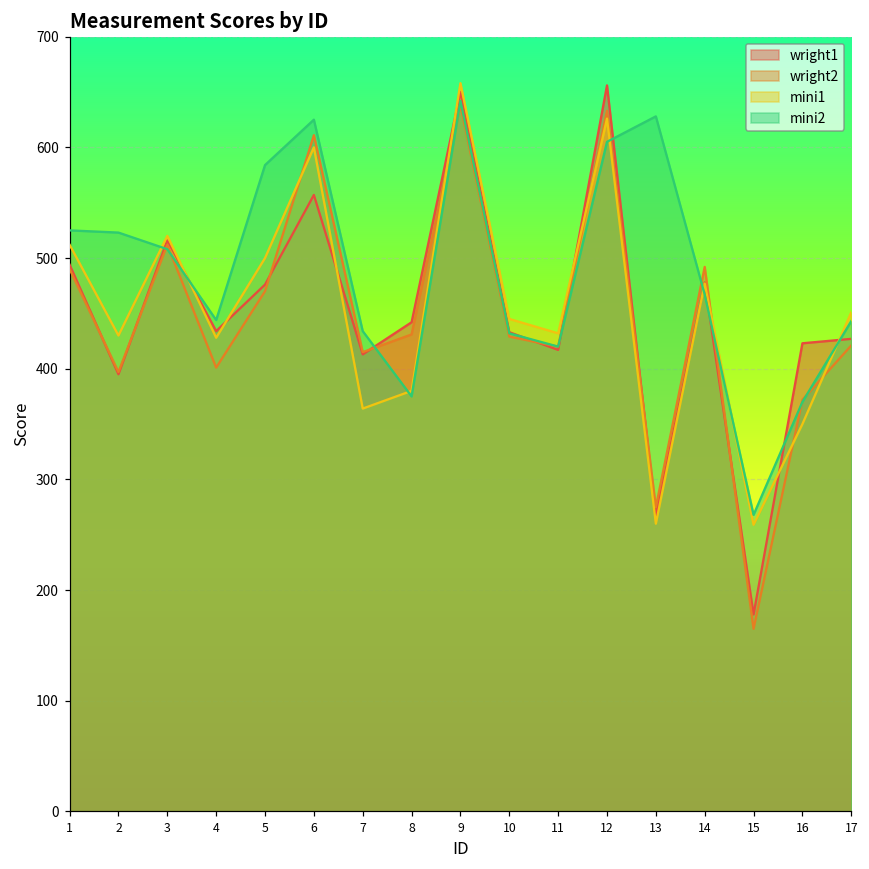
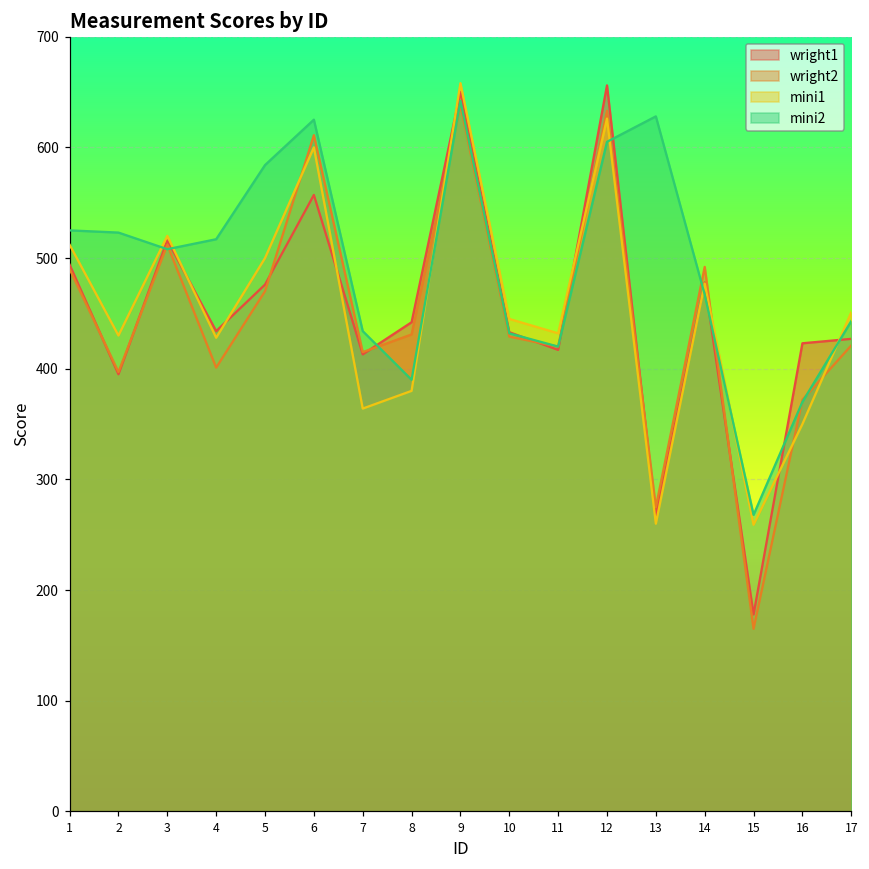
  {
    "mini2": {
      "1": 525,
      "2": 523,
      "3": 508,
-     "4": 444,
+     "4": 517,
      "5": 584,
      "6": 625,
      "7": 434,
-     "8": 375,
+     "8": 390,
      "9": 642,
      "12": 605,
      "13": 628,
      "14": 467,
      "15": 268,
      "17": 443
    }
  }
